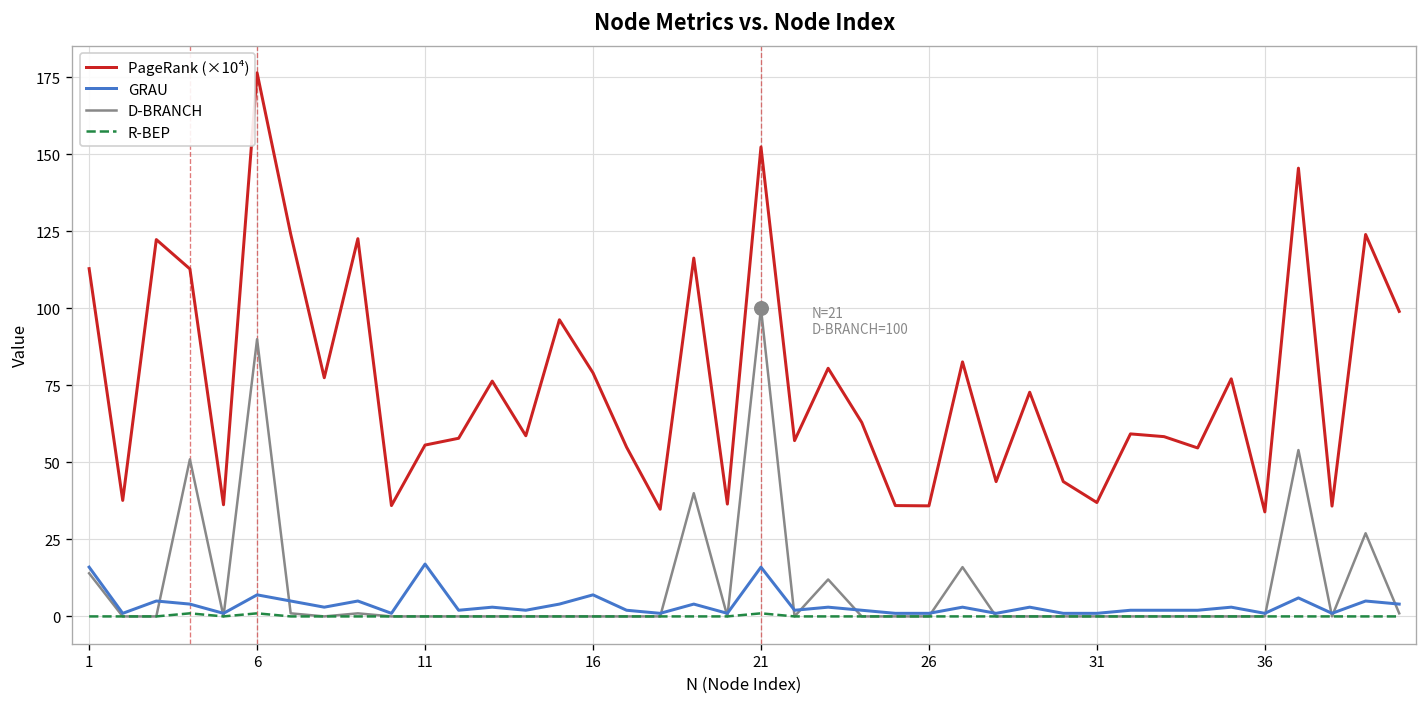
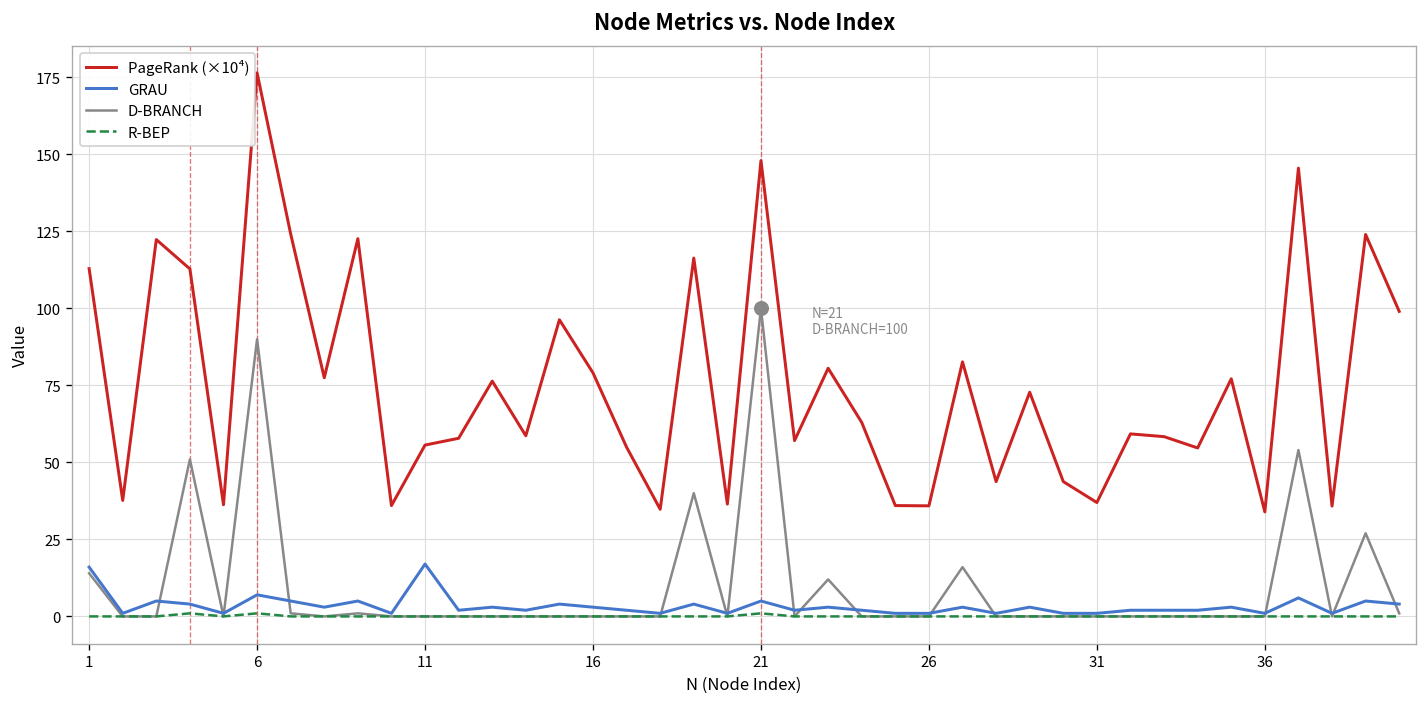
  {
    "PageRank (×10⁴)": {
      "1": 113,
      "6": 176,
      "11": 56,
      "16": 79,
-     "21": 152,
+     "21": 148,
      "26": 36,
      "31": 37,
      "36": 34
    },
    "GRAU": {
      "1": 16,
      "6": 7,
      "11": 17,
-     "16": 7,
-     "21": 16,
+     "16": 3,
+     "21": 5,
      "26": 1,
      "31": 1,
      "36": 1
    },
    "R-BEP": {
      "1": 0,
      "6": 1,
      "21": 1
    }
  }
